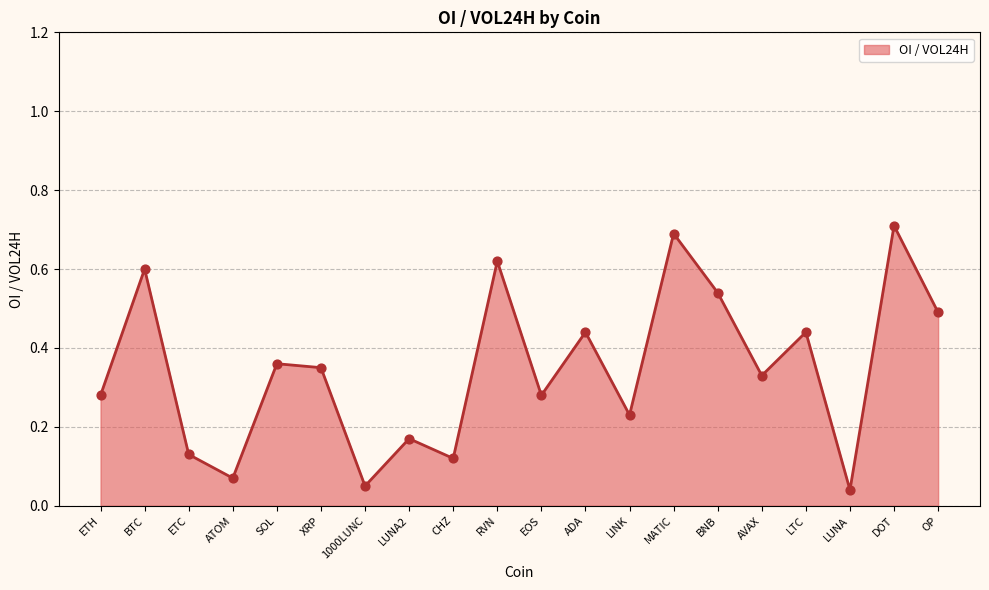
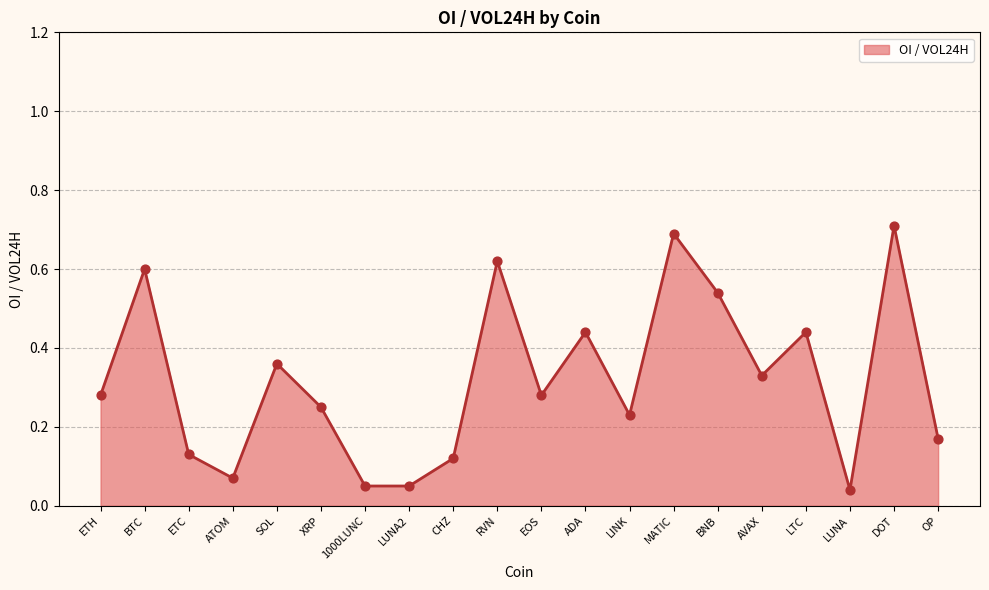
  {
    "ETH": 0.28,
    "BTC": 0.60,
    "ETC": 0.13,
    "ATOM": 0.07,
    "SOL": 0.36,
-   "XRP": 0.35,
+   "XRP": 0.25,
    "1000LUNC": 0.05,
-   "LUNA2": 0.17,
+   "LUNA2": 0.05,
    "CHZ": 0.12,
    "RVN": 0.62,
    "EOS": 0.28,
    "ADA": 0.44,
    "LINK": 0.23,
    "MATIC": 0.69,
    "BNB": 0.54,
    "AVAX": 0.33,
    "LTC": 0.44,
    "LUNA": 0.04,
    "DOT": 0.71,
-   "OP": 0.49
+   "OP": 0.17
  }
